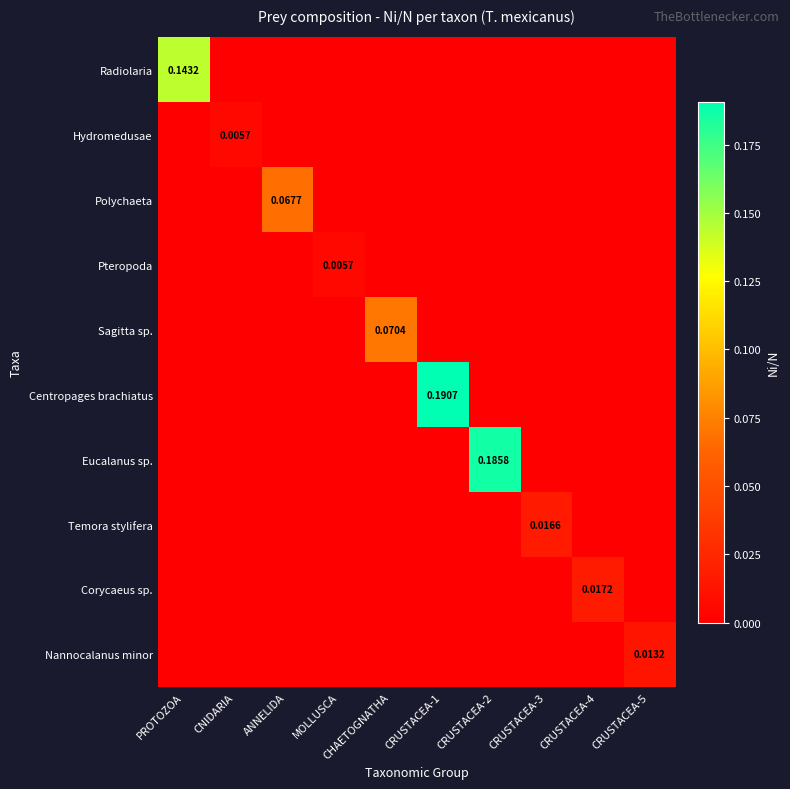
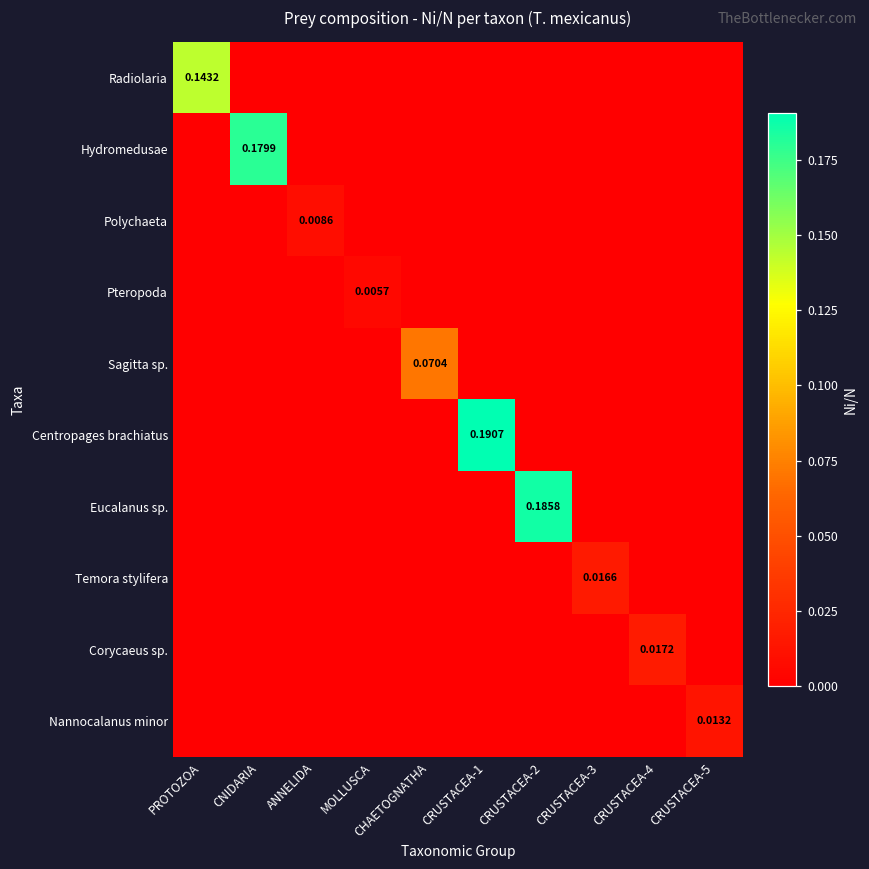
  {
    "Radiolaria": {
      "PROTOZOA": 0.1432
    },
    "Hydromedusae": {
-     "CNIDARIA": 0.0057
+     "CNIDARIA": 0.1799
    },
    "Polychaeta": {
-     "ANNELIDA": 0.0677
+     "ANNELIDA": 0.0086
    },
    "Pteropoda": {
      "MOLLUSCA": 0.0057
    },
    "Sagitta sp.": {
      "CHAETOGNATHA": 0.0704
    },
    "Centropages brachiatus": {
      "CRUSTACEA-1": 0.1907
    },
    "Eucalanus sp.": {
      "CRUSTACEA-2": 0.1858
    },
    "Temora stylifera": {
      "CRUSTACEA-3": 0.0166
    },
    "Corycaeus sp.": {
      "CRUSTACEA-4": 0.0172
    },
    "Nannocalanus minor": {
      "CRUSTACEA-5": 0.0132
    }
  }
